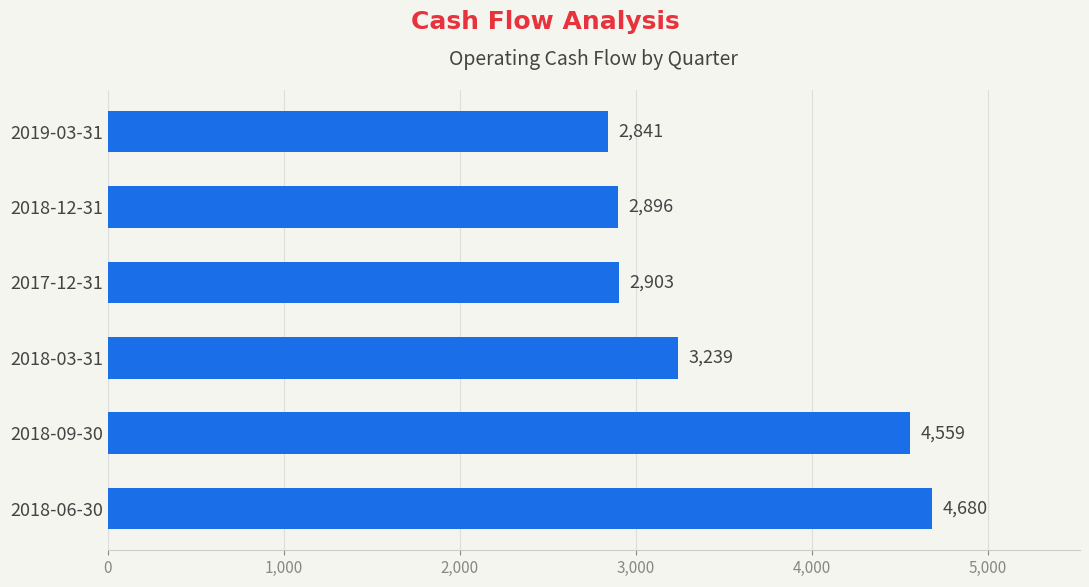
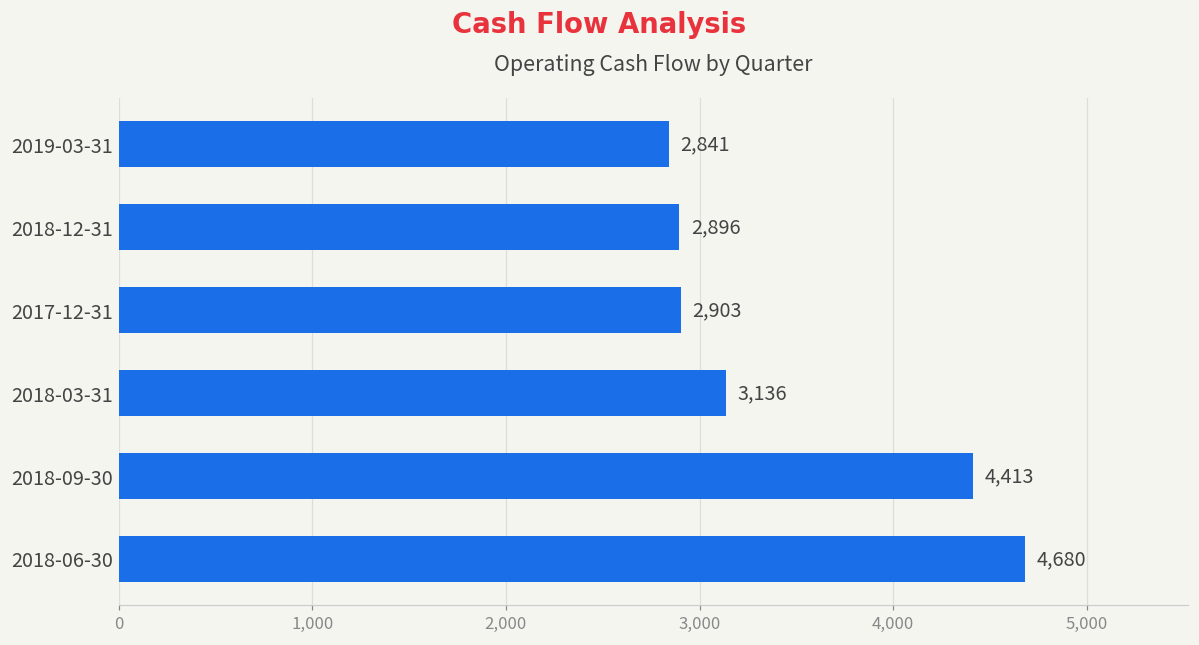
  {
    "2019-03-31": "2,841",
    "2018-12-31": "2,896",
    "2017-12-31": "2,903",
-   "2018-03-31": "3,239",
-   "2018-09-30": "4,559",
+   "2018-03-31": "3,136",
+   "2018-09-30": "4,413",
    "2018-06-30": "4,680"
  }
